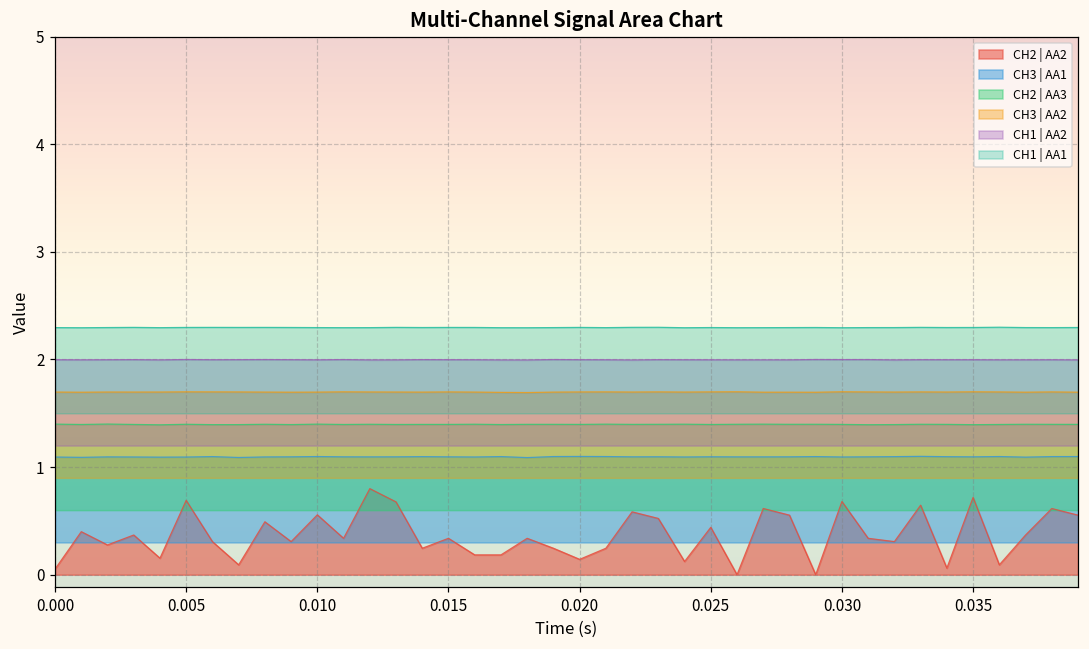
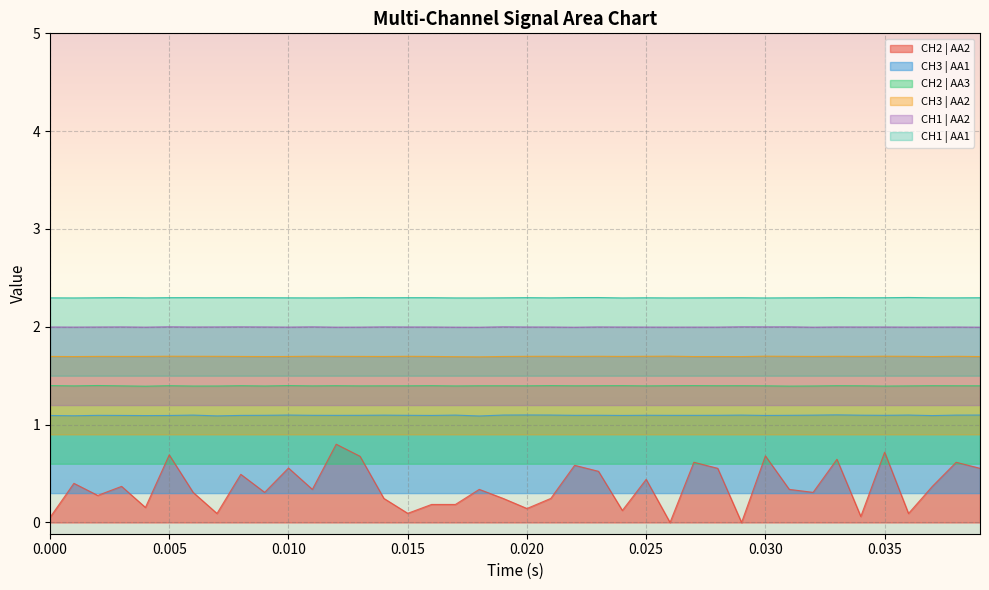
  {
    "CH2 | AA2": {
      "0.000": 0.1,
      "0.005": 0.7,
      "0.010": 0.6,
-     "0.015": 0.3,
+     "0.015": 0.1,
      "0.020": 0.1,
      "0.025": 0.4,
      "0.030": 0.7,
      "0.035": 0.7
    },
    "CH3 | AA1": {
      "0.000": 1.1,
      "0.005": 1.1,
      "0.010": 1.1,
      "0.015": 1.1,
      "0.020": 1.1,
      "0.025": 1.1,
      "0.030": 1.1,
      "0.035": 1.1
    },
    "CH3 | AA2": {
      "0.000": 1.7,
      "0.005": 1.7,
      "0.010": 1.7,
      "0.015": 1.7,
      "0.020": 1.7,
      "0.025": 1.7,
      "0.030": 1.7,
      "0.035": 1.7
    },
    "CH1 | AA2": {
      "0.000": 2.0,
      "0.005": 2.0,
      "0.010": 2.0,
      "0.015": 2.0,
      "0.020": 2.0,
      "0.025": 2.0,
      "0.030": 2.0,
      "0.035": 2.0
    }
  }
